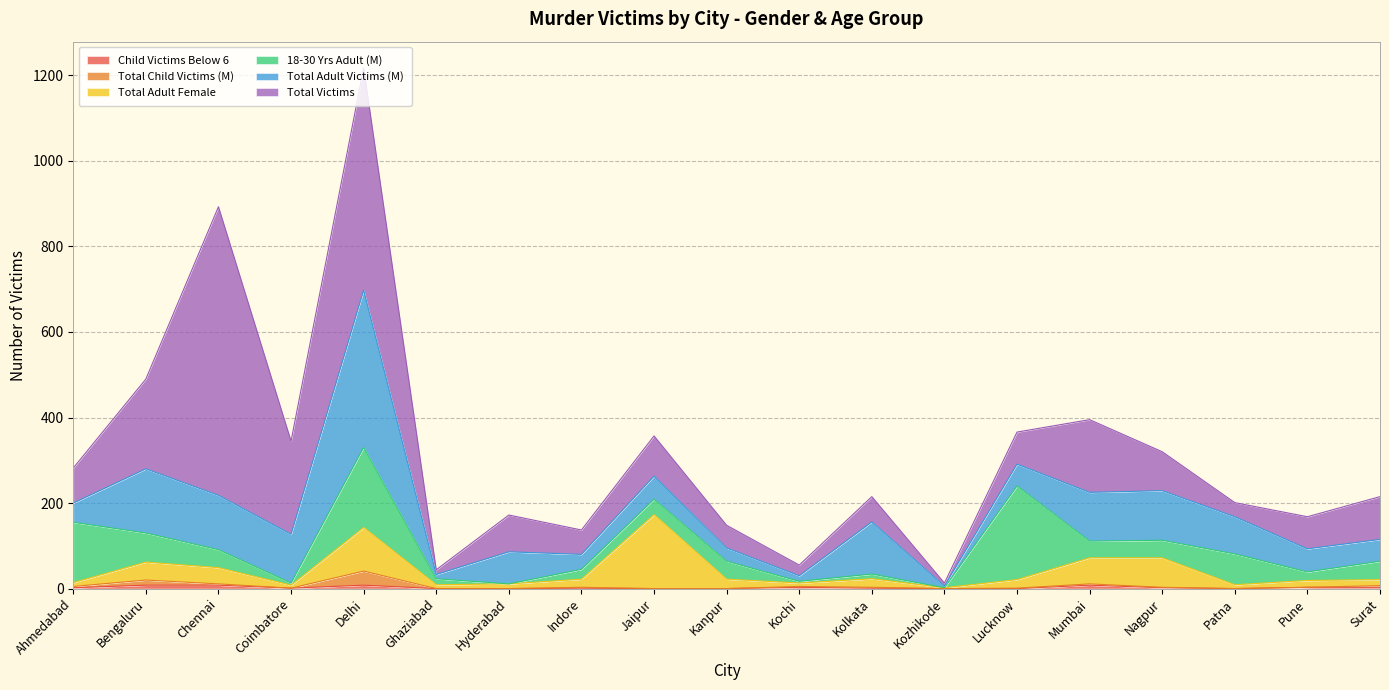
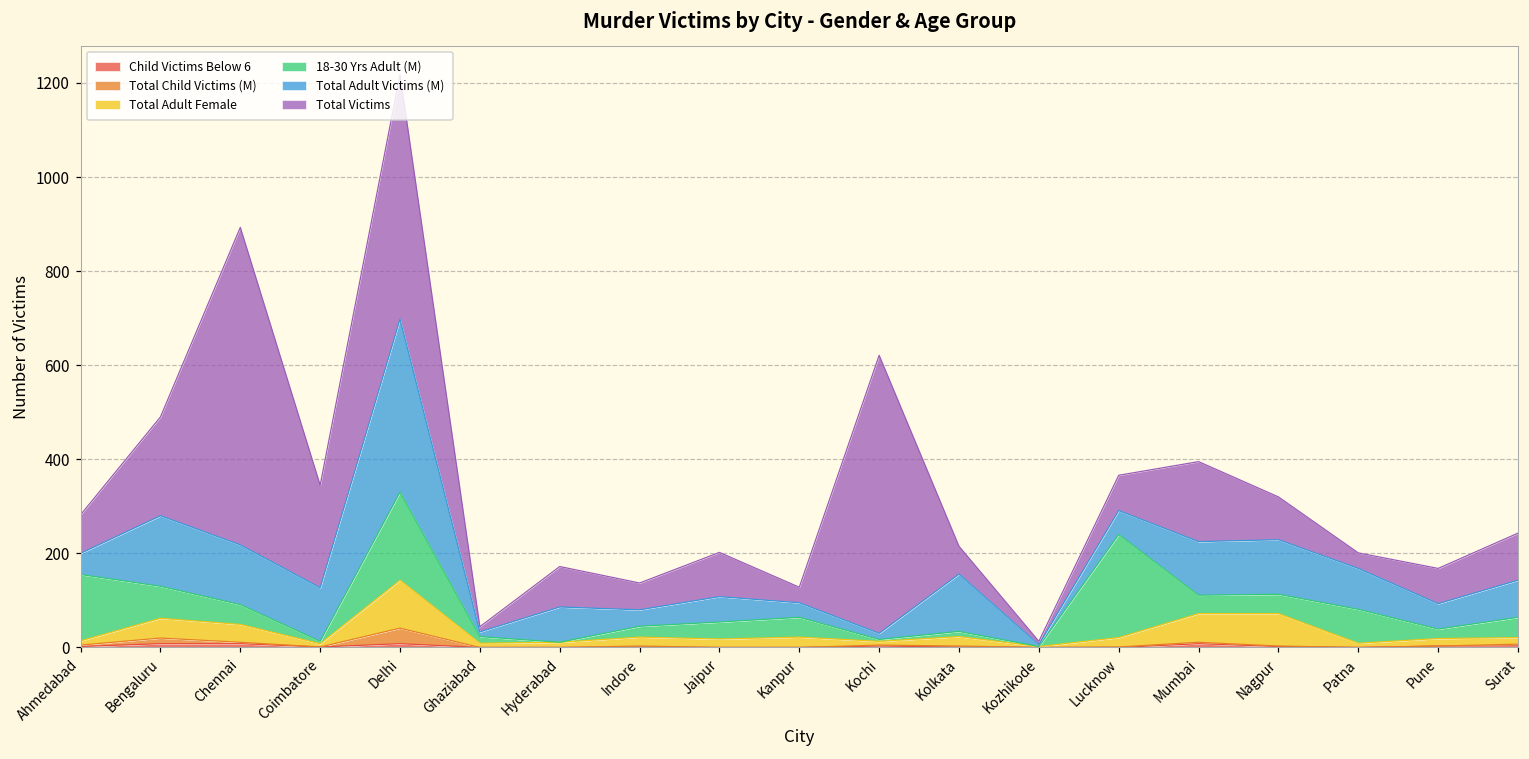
  {
    "Total Adult Female": {
      "Ahmedabad": 10,
      "Bengaluru": 40,
      "Chennai": 40,
      "Delhi": 100,
      "Ghaziabad": 10,
      "Indore": 20,
-     "Jaipur": 170,
+     "Jaipur": 20,
      "Kanpur": 20,
      "Kolkata": 20,
      "Lucknow": 20,
      "Mumbai": 60,
      "Nagpur": 70,
      "Patna": 10,
      "Pune": 20,
      "Surat": 10
    },
    "18-30 Yrs Adult (M)": {
      "Ahmedabad": 140,
      "Bengaluru": 70,
      "Chennai": 40,
      "Delhi": 190,
      "Ghaziabad": 10,
      "Indore": 20,
      "Jaipur": 40,
      "Kanpur": 40,
      "Kolkata": 10,
      "Lucknow": 220,
      "Mumbai": 40,
      "Nagpur": 40,
      "Patna": 70,
      "Pune": 20,
      "Surat": 40
    },
    "Total Adult Victims (M)": {
      "Ahmedabad": 50,
      "Bengaluru": 150,
      "Chennai": 130,
      "Coimbatore": 110,
      "Delhi": 370,
      "Ghaziabad": 10,
      "Hyderabad": 80,
      "Indore": 40,
      "Jaipur": 50,
      "Kanpur": 30,
      "Kochi": 10,
      "Kolkata": 120,
      "Lucknow": 50,
      "Mumbai": 110,
      "Nagpur": 120,
      "Patna": 90,
      "Pune": 50,
-     "Surat": 50
+     "Surat": 80
    },
    "Total Victims": {
      "Ahmedabad": 80,
      "Bengaluru": 210,
      "Chennai": 680,
      "Coimbatore": 220,
      "Ghaziabad": 10,
      "Hyderabad": 90,
      "Indore": 60,
      "Jaipur": 90,
-     "Kanpur": 50,
-     "Kochi": 30,
+     "Kanpur": 30,
+     "Kochi": 590,
      "Kolkata": 60,
      "Kozhikode": 10,
      "Lucknow": 80,
      "Mumbai": 170,
      "Nagpur": 90,
      "Patna": 30,
      "Pune": 80,
      "Surat": 100
    }
  }
